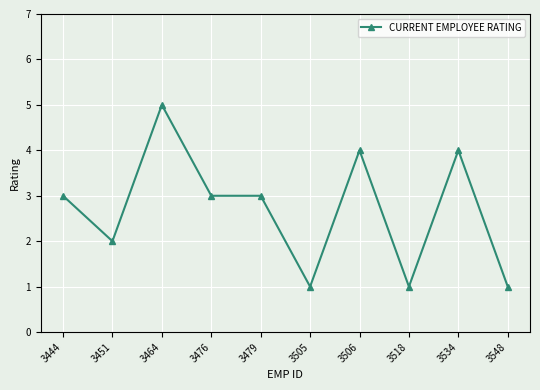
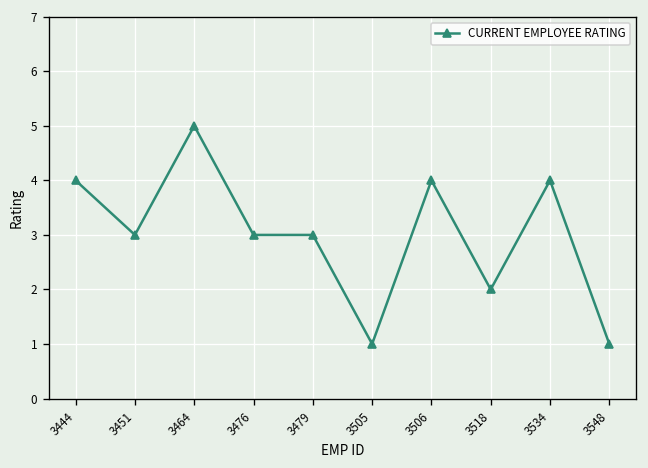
  {
-   "3444": 3,
-   "3451": 2,
+   "3444": 4,
+   "3451": 3,
    "3464": 5,
    "3476": 3,
    "3479": 3,
    "3505": 1,
    "3506": 4,
-   "3518": 1,
+   "3518": 2,
    "3534": 4,
    "3548": 1
  }
